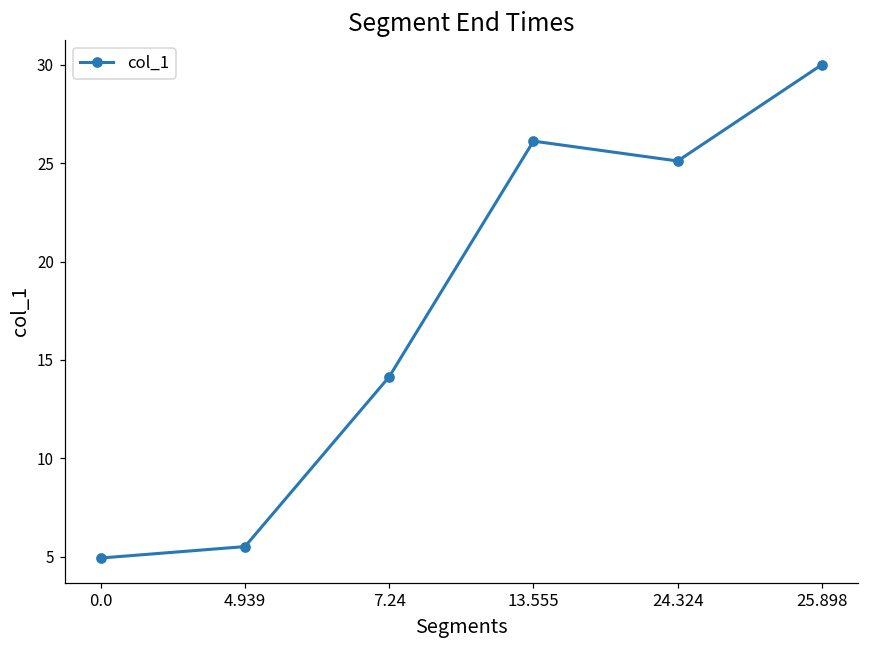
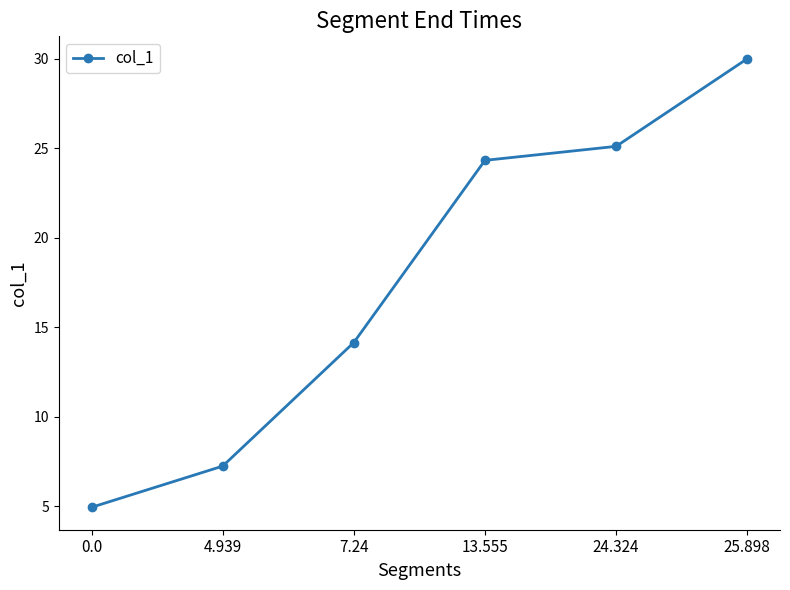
  {
    "0.0": 4.9,
-   "4.939": 5.5,
+   "4.939": 7.2,
    "7.24": 14.1,
-   "13.555": 26.1,
+   "13.555": 24.3,
    "24.324": 25.1,
    "25.898": 30.0
  }
